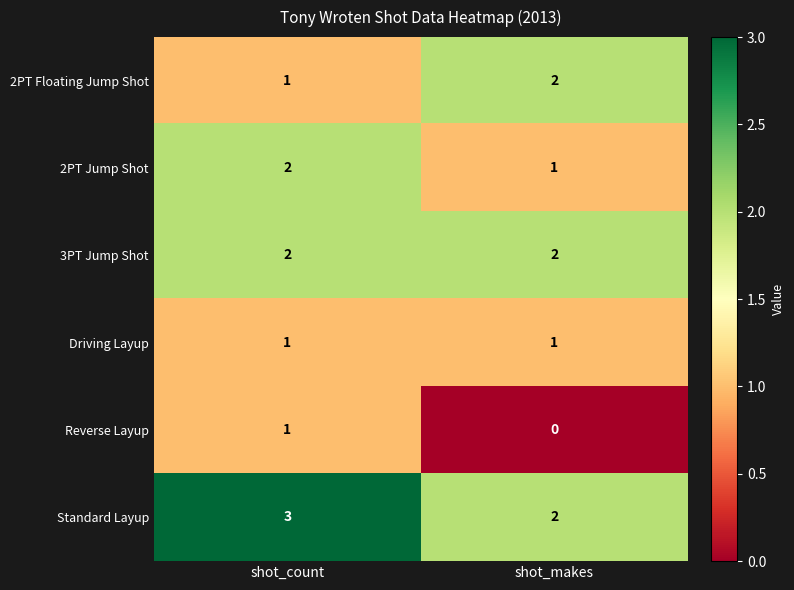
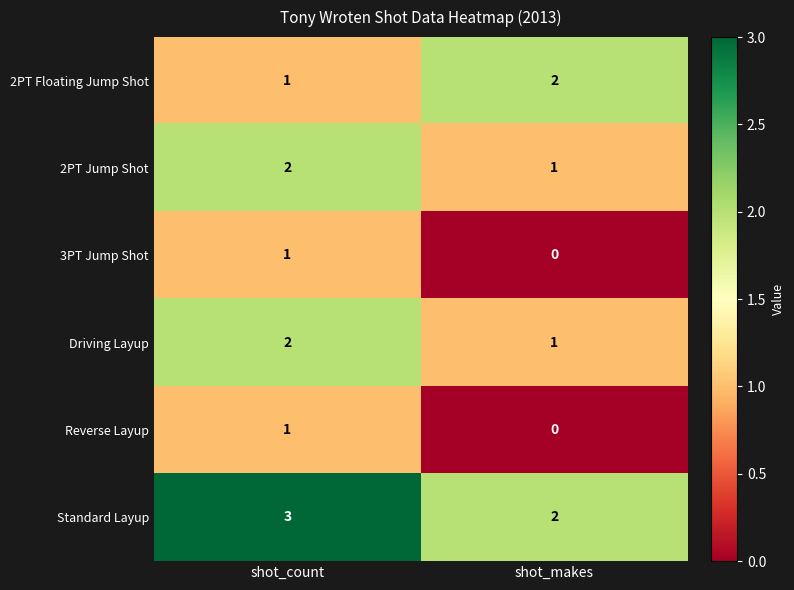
  {
    "2PT Floating Jump Shot": {
      "shot_count": 1,
      "shot_makes": 2
    },
    "2PT Jump Shot": {
      "shot_count": 2,
      "shot_makes": 1
    },
    "3PT Jump Shot": {
-     "shot_count": 2,
-     "shot_makes": 2
+     "shot_count": 1,
+     "shot_makes": 0
    },
    "Driving Layup": {
-     "shot_count": 1,
+     "shot_count": 2,
      "shot_makes": 1
    },
    "Reverse Layup": {
      "shot_count": 1,
      "shot_makes": 0
    },
    "Standard Layup": {
      "shot_count": 3,
      "shot_makes": 2
    }
  }
